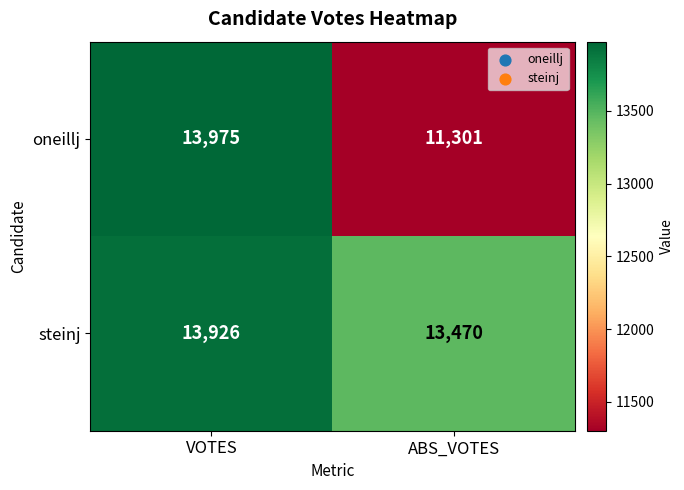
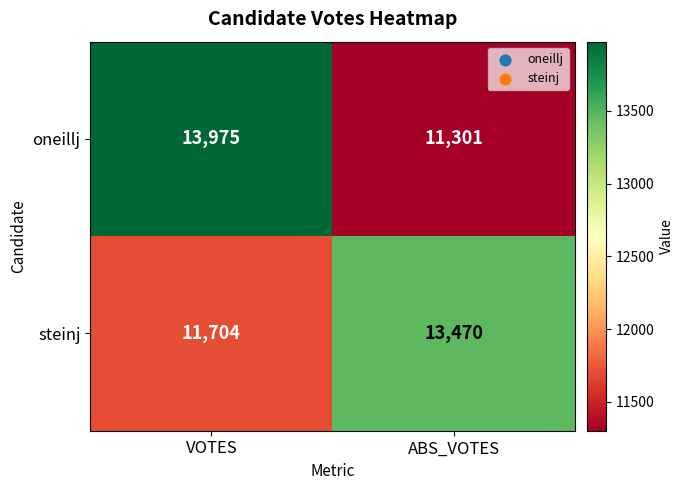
  {
    "oneillj": {
      "VOTES": "13,975",
      "ABS_VOTES": "11,301"
    },
    "steinj": {
-     "VOTES": "13,926",
+     "VOTES": "11,704",
      "ABS_VOTES": "13,470"
    }
  }
